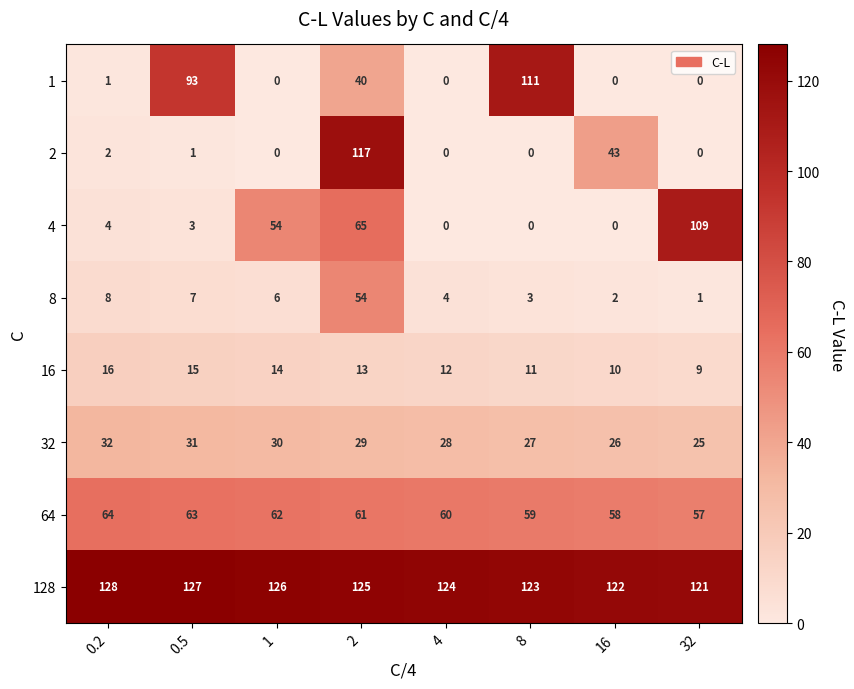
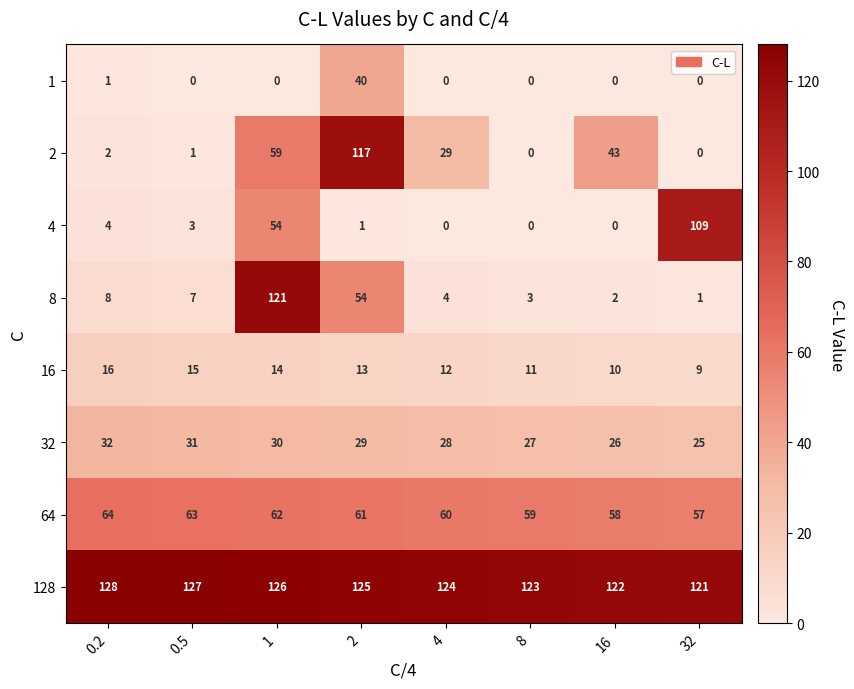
  {
    "1": {
      "0.2": 1,
-     "0.5": 93,
+     "0.5": 0,
      "1": 0,
      "2": 40,
      "4": 0,
-     "8": 111,
+     "8": 0,
      "16": 0,
      "32": 0
    },
    "2": {
      "0.2": 2,
      "0.5": 1,
-     "1": 0,
+     "1": 59,
      "2": 117,
-     "4": 0,
+     "4": 29,
      "8": 0,
      "16": 43,
      "32": 0
    },
    "4": {
      "0.2": 4,
      "0.5": 3,
      "1": 54,
-     "2": 65,
+     "2": 1,
      "4": 0,
      "8": 0,
      "16": 0,
      "32": 109
    },
    "8": {
      "0.2": 8,
      "0.5": 7,
-     "1": 6,
+     "1": 121,
      "2": 54,
      "4": 4,
      "8": 3,
      "16": 2,
      "32": 1
    },
    "16": {
      "0.2": 16,
      "0.5": 15,
      "1": 14,
      "2": 13,
      "4": 12,
      "8": 11,
      "16": 10,
      "32": 9
    },
    "32": {
      "0.2": 32,
      "0.5": 31,
      "1": 30,
      "2": 29,
      "4": 28,
      "8": 27,
      "16": 26,
      "32": 25
    },
    "64": {
      "0.2": 64,
      "0.5": 63,
      "1": 62,
      "2": 61,
      "4": 60,
      "8": 59,
      "16": 58,
      "32": 57
    },
    "128": {
      "0.2": 128,
      "0.5": 127,
      "1": 126,
      "2": 125,
      "4": 124,
      "8": 123,
      "16": 122,
      "32": 121
    }
  }
